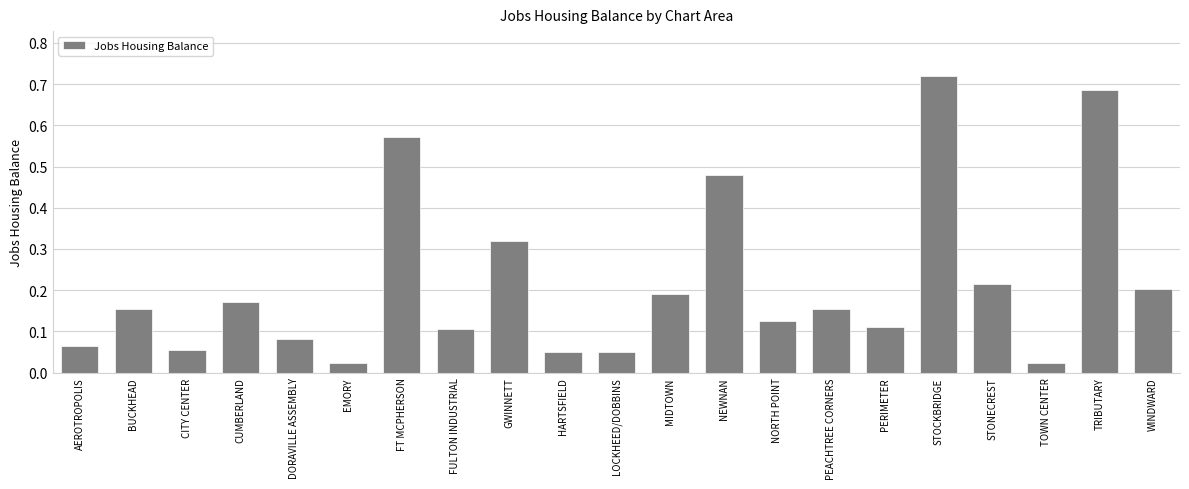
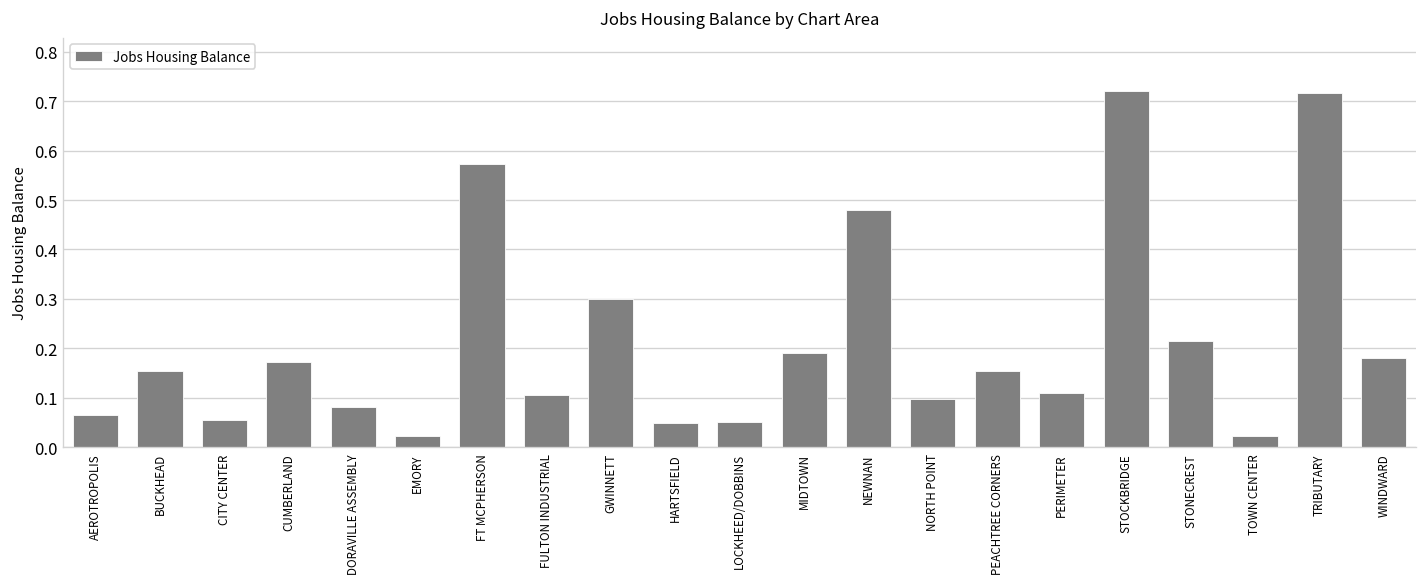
  {
    "AEROTROPOLIS": 0.06,
    "BUCKHEAD": 0.15,
    "CITY CENTER": 0.06,
    "CUMBERLAND": 0.17,
    "DORAVILLE ASSEMBLY": 0.08,
    "EMORY": 0.02,
    "FT MCPHERSON": 0.57,
    "FULTON INDUSTRIAL": 0.11,
-   "GWINNETT": 0.32,
+   "GWINNETT": 0.30,
    "HARTSFIELD": 0.05,
    "LOCKHEED/DOBBINS": 0.05,
    "MIDTOWN": 0.19,
    "NEWNAN": 0.48,
-   "NORTH POINT": 0.13,
+   "NORTH POINT": 0.10,
    "PEACHTREE CORNERS": 0.15,
    "PERIMETER": 0.11,
    "STOCKBRIDGE": 0.72,
    "STONECREST": 0.22,
    "TOWN CENTER": 0.02,
-   "TRIBUTARY": 0.69,
-   "WINDWARD": 0.20
+   "TRIBUTARY": 0.72,
+   "WINDWARD": 0.18
  }
